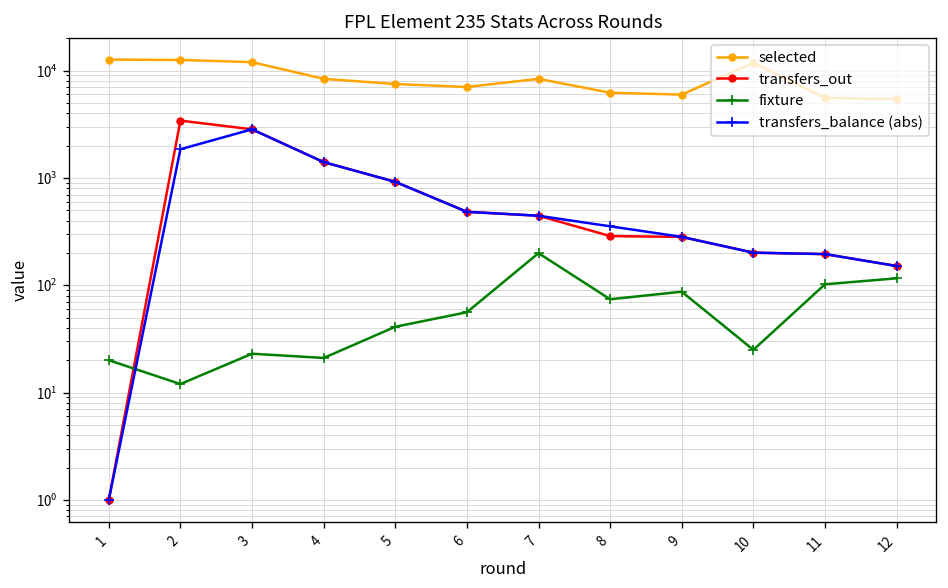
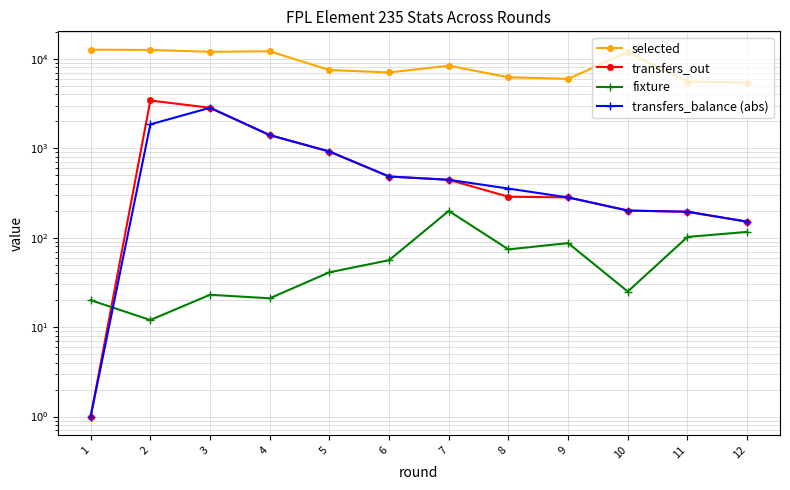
  {
    "selected": {
      "1": 13000,
      "2": 13000,
      "3": 12000,
-     "4": 8000,
+     "4": 12000,
      "5": 7000,
      "6": 7000,
      "7": 8000,
      "8": 6000,
      "9": 6000
    },
    "transfers_out": {
      "2": 3400,
      "8": 290
    },
    "fixture": {
      "1": 20,
      "2": 12,
      "3": 23,
      "4": 21,
      "5": 40,
      "6": 60,
      "7": 200,
      "8": 70,
      "9": 90,
      "10": 25,
      "11": 100,
      "12": 120
    },
    "transfers_balance (abs)": {
      "2": 1800,
      "8": 350
    }
  }
